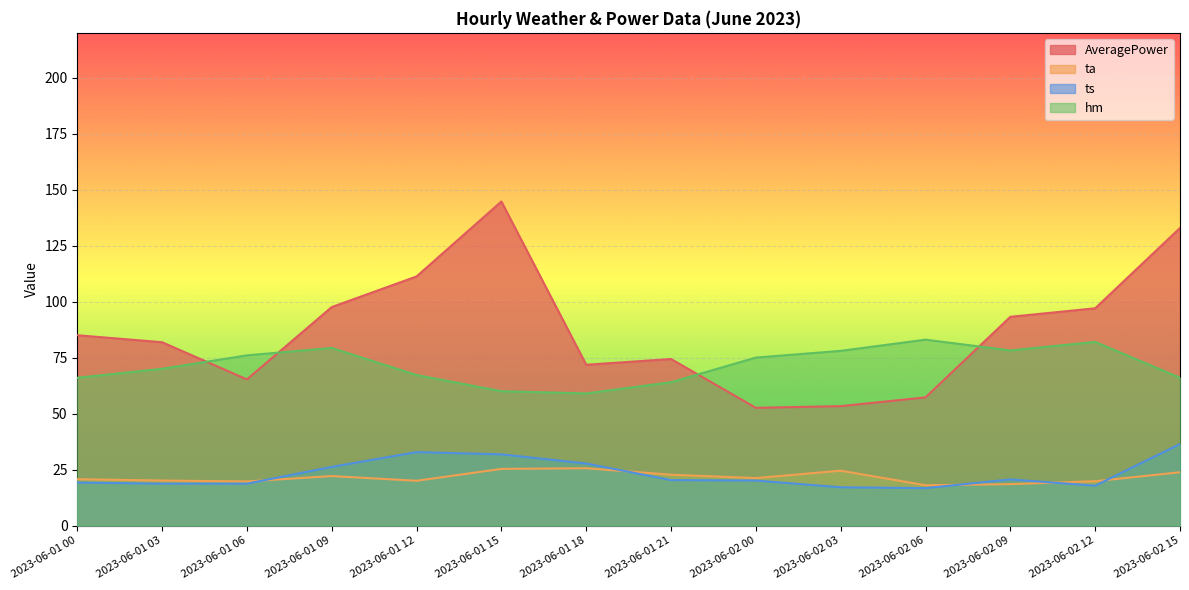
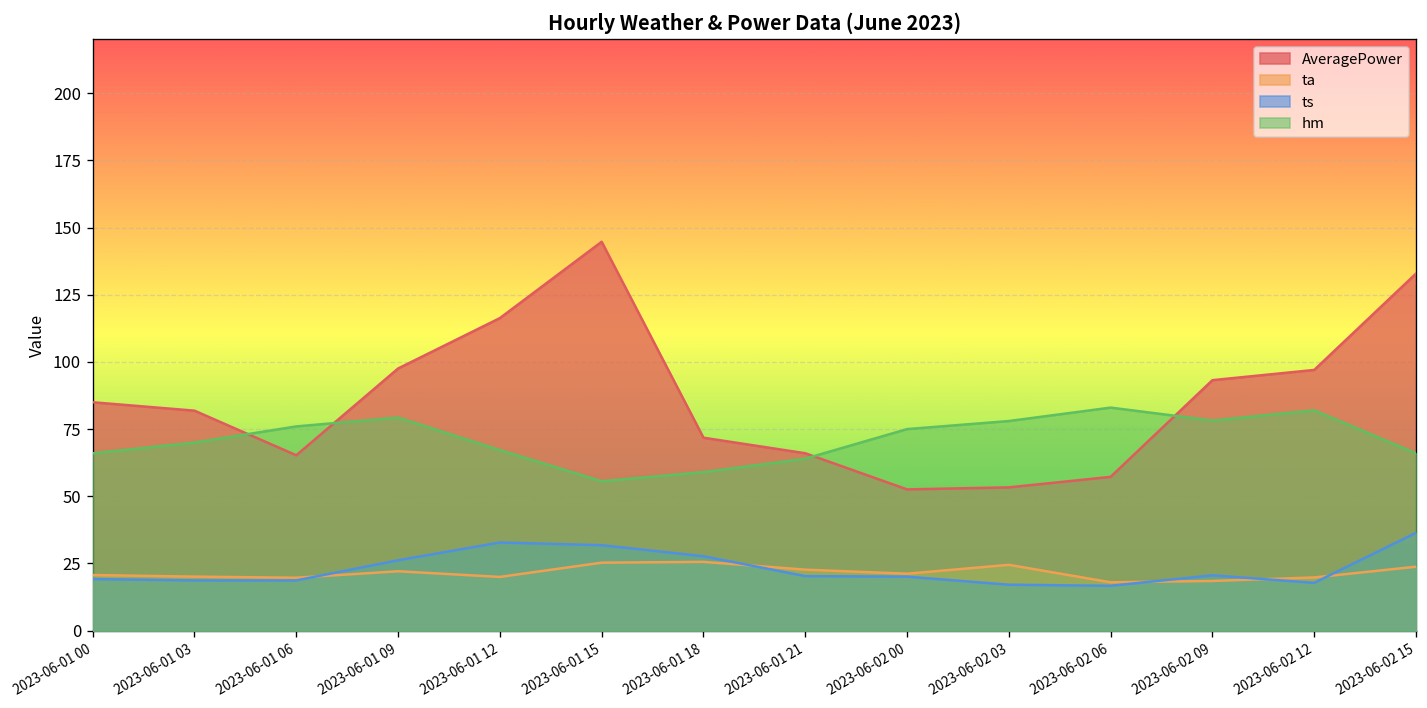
  {
    "AveragePower": {
      "2023-06-01 00": 85,
      "2023-06-01 03": 82,
      "2023-06-01 06": 65,
      "2023-06-01 09": 98,
-     "2023-06-01 12": 111,
+     "2023-06-01 12": 116,
      "2023-06-01 15": 145,
      "2023-06-01 18": 72,
-     "2023-06-01 21": 74,
+     "2023-06-01 21": 66,
      "2023-06-02 00": 53,
      "2023-06-02 03": 53,
      "2023-06-02 06": 57,
      "2023-06-02 09": 93,
      "2023-06-02 12": 97,
      "2023-06-02 15": 133
    },
    "ta": {
      "2023-06-01 00": 21,
      "2023-06-01 03": 20,
      "2023-06-01 09": 22,
      "2023-06-01 12": 20,
      "2023-06-01 15": 25,
      "2023-06-01 18": 26,
      "2023-06-01 21": 23,
      "2023-06-02 03": 25,
      "2023-06-02 06": 18,
      "2023-06-02 09": 19,
      "2023-06-02 12": 20,
      "2023-06-02 15": 24
    },
    "ts": {
      "2023-06-01 00": 19,
      "2023-06-01 03": 19,
      "2023-06-01 09": 26,
      "2023-06-01 12": 33,
      "2023-06-01 15": 32,
      "2023-06-01 18": 28,
      "2023-06-01 21": 20,
      "2023-06-02 03": 17,
      "2023-06-02 06": 17,
      "2023-06-02 09": 21,
      "2023-06-02 12": 18,
      "2023-06-02 15": 36
    },
    "hm": {
      "2023-06-01 00": 66,
      "2023-06-01 03": 70,
      "2023-06-01 06": 76,
      "2023-06-01 09": 79,
      "2023-06-01 12": 67,
-     "2023-06-01 15": 60,
+     "2023-06-01 15": 56,
      "2023-06-01 18": 59,
      "2023-06-01 21": 64,
      "2023-06-02 00": 75,
      "2023-06-02 03": 78,
      "2023-06-02 06": 83,
      "2023-06-02 09": 78,
      "2023-06-02 12": 82,
      "2023-06-02 15": 66
    }
  }
